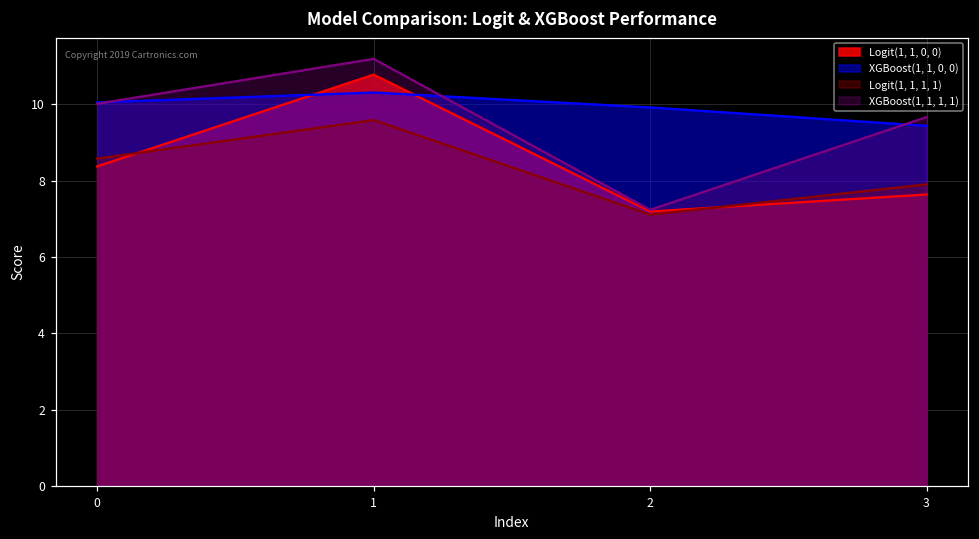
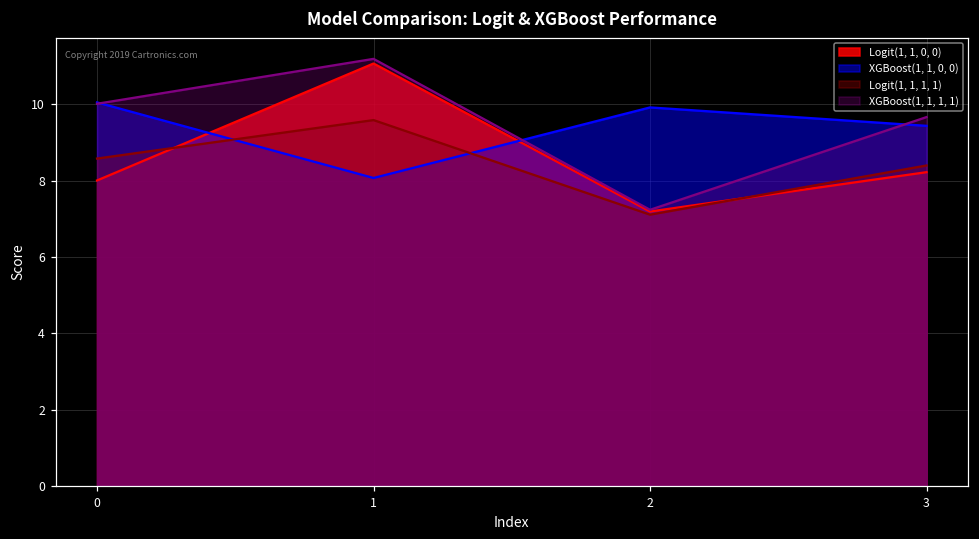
  {
    "Logit(1, 1, 0, 0)": {
-     "0": 8.4,
-     "1": 10.8,
-     "3": 7.6
+     "0": 8.0,
+     "1": 11.1,
+     "3": 8.2
    },
    "XGBoost(1, 1, 0, 0)": {
-     "1": 10.3,
+     "1": 8.1,
      "2": 9.9,
      "3": 9.4
    },
    "Logit(1, 1, 1, 1)": {
      "0": 8.6,
      "1": 9.6,
      "2": 7.1,
-     "3": 7.9
+     "3": 8.4
    },
    "XGBoost(1, 1, 1, 1)": {
      "1": 11.2,
      "3": 9.7
    }
  }
